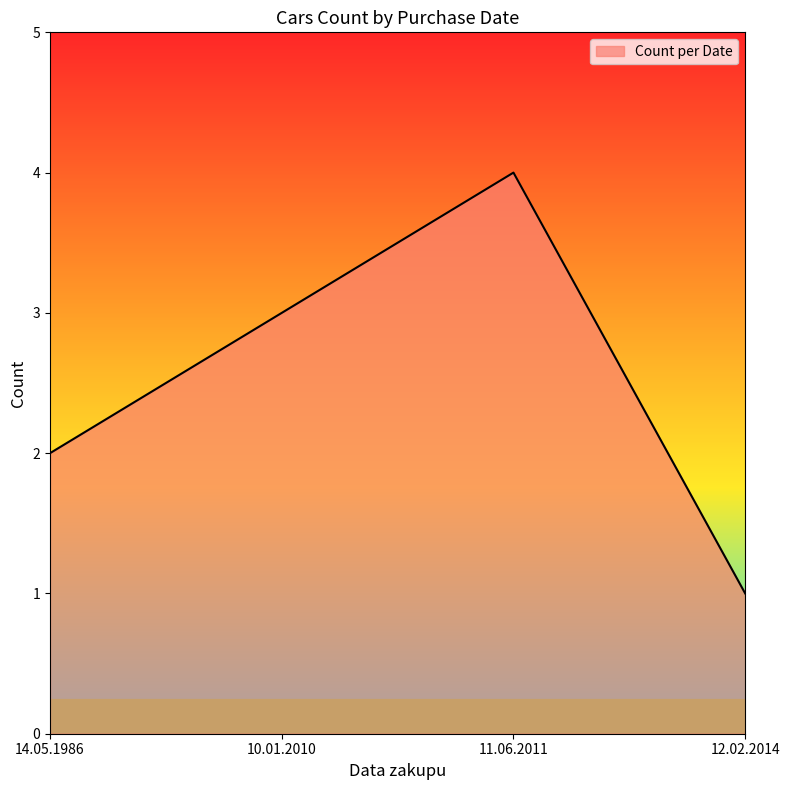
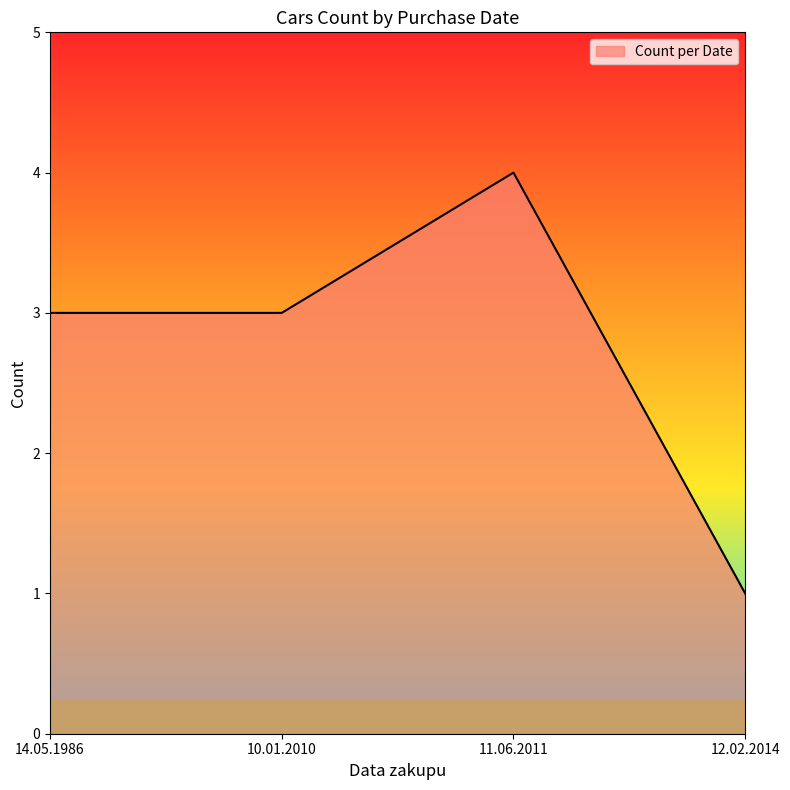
  {
-   "14.05.1986": 2,
+   "14.05.1986": 3,
    "10.01.2010": 3,
    "11.06.2011": 4,
    "12.02.2014": 1
  }
